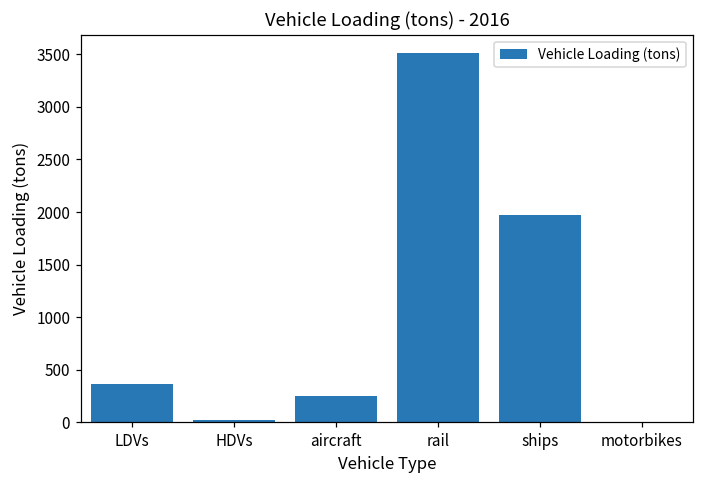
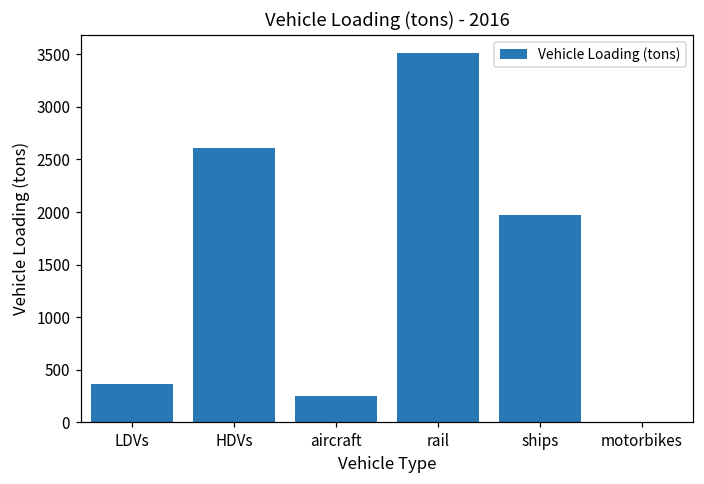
  {
    "LDVs": 400,
-   "HDVs": 0,
+   "HDVs": 2600,
    "aircraft": 200,
    "rail": 3500,
    "ships": 2000,
    "motorbikes": 0
  }
